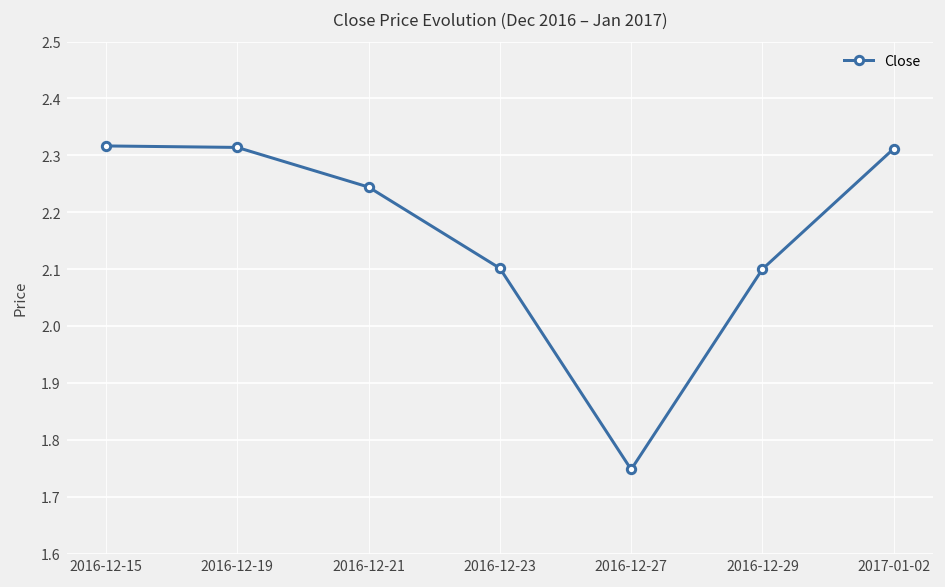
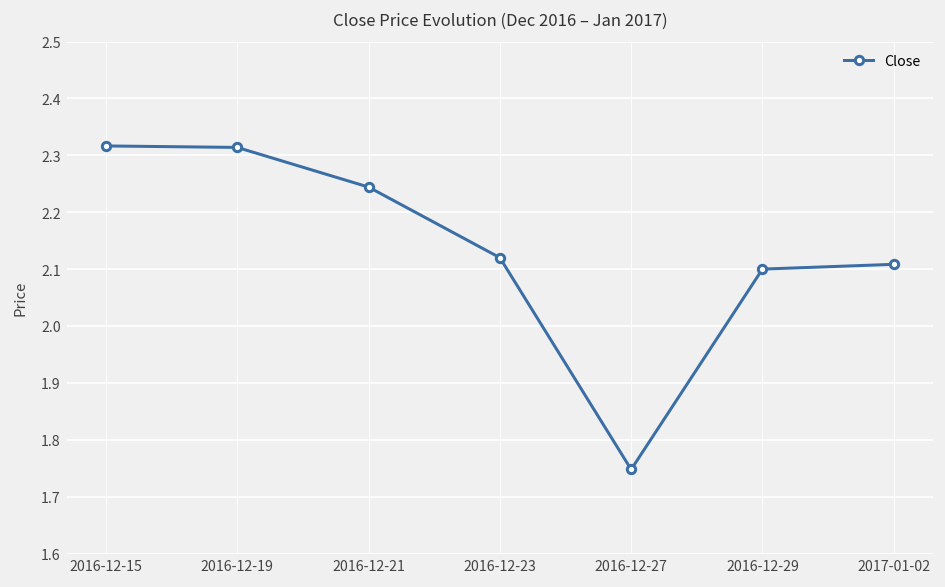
  {
    "2016-12-15": 2.32,
    "2016-12-19": 2.31,
    "2016-12-21": 2.24,
-   "2016-12-23": 2.10,
+   "2016-12-23": 2.12,
    "2016-12-27": 1.75,
    "2016-12-29": 2.10,
-   "2017-01-02": 2.31
+   "2017-01-02": 2.11
  }
